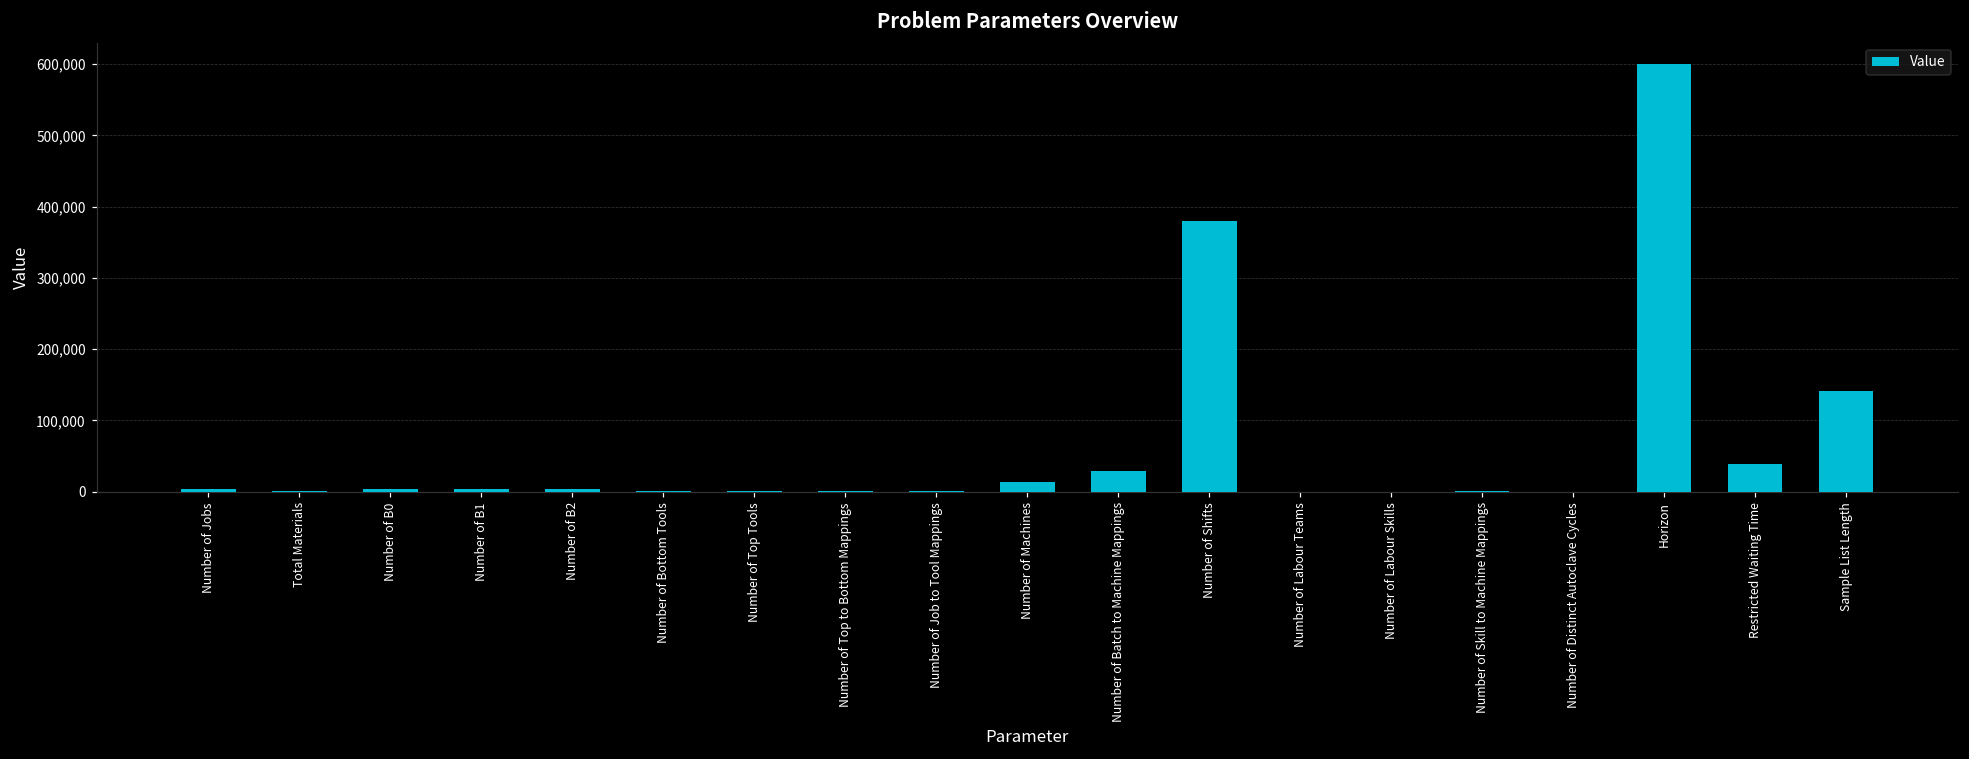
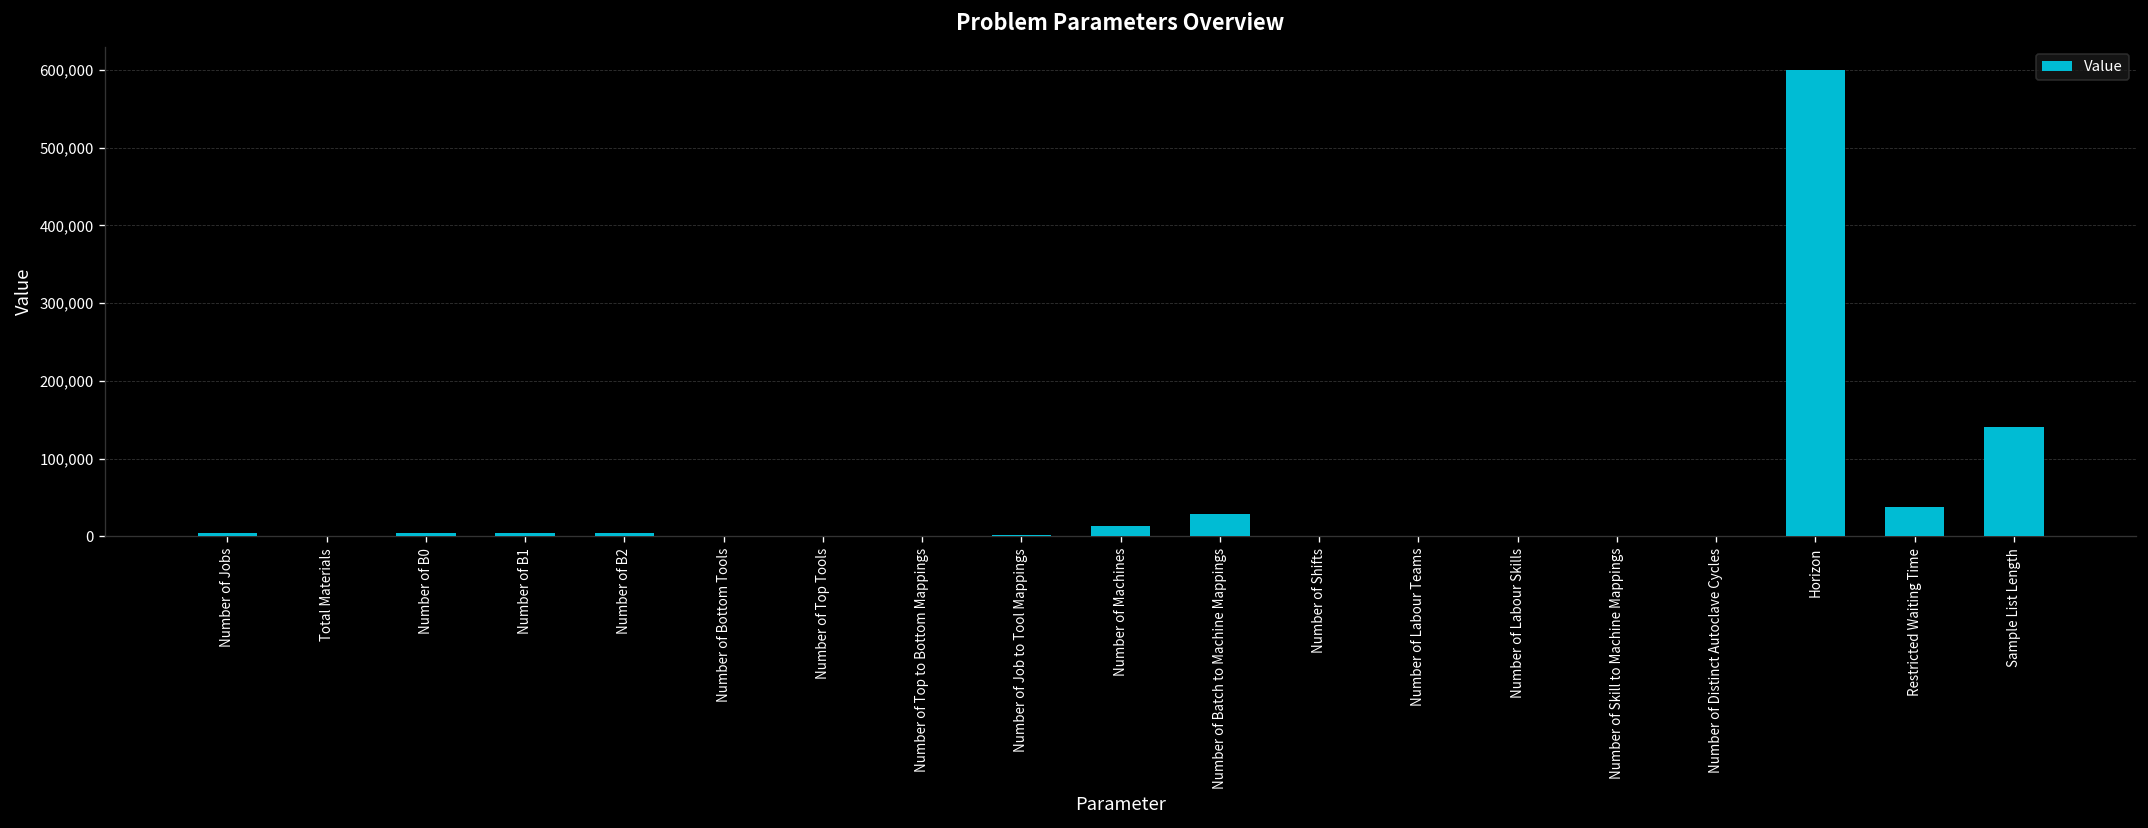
  {
    "Number of Jobs": "0",
    "Number of B0": "0",
    "Number of B1": "0",
    "Number of B2": "0",
    "Number of Machines": "10,000",
    "Number of Batch to Machine Mappings": "30,000",
-   "Number of Shifts": "380,000",
+   "Number of Shifts": "0",
    "Horizon": "600,000",
    "Restricted Waiting Time": "40,000",
    "Sample List Length": "140,000"
  }
